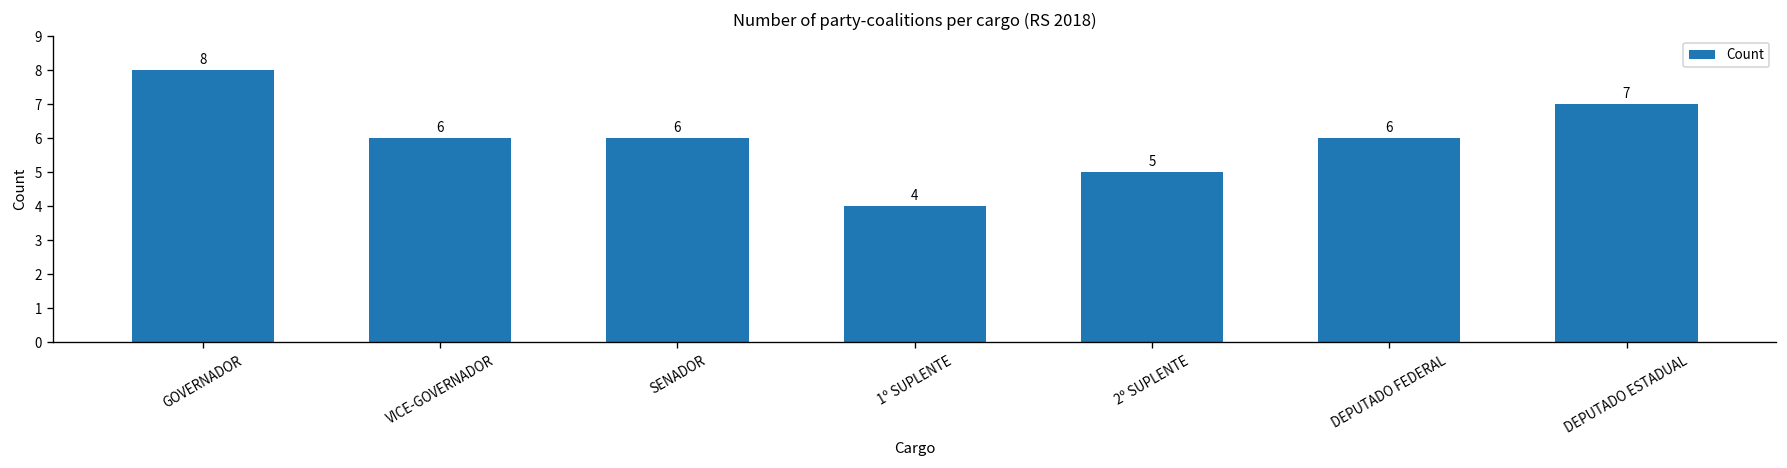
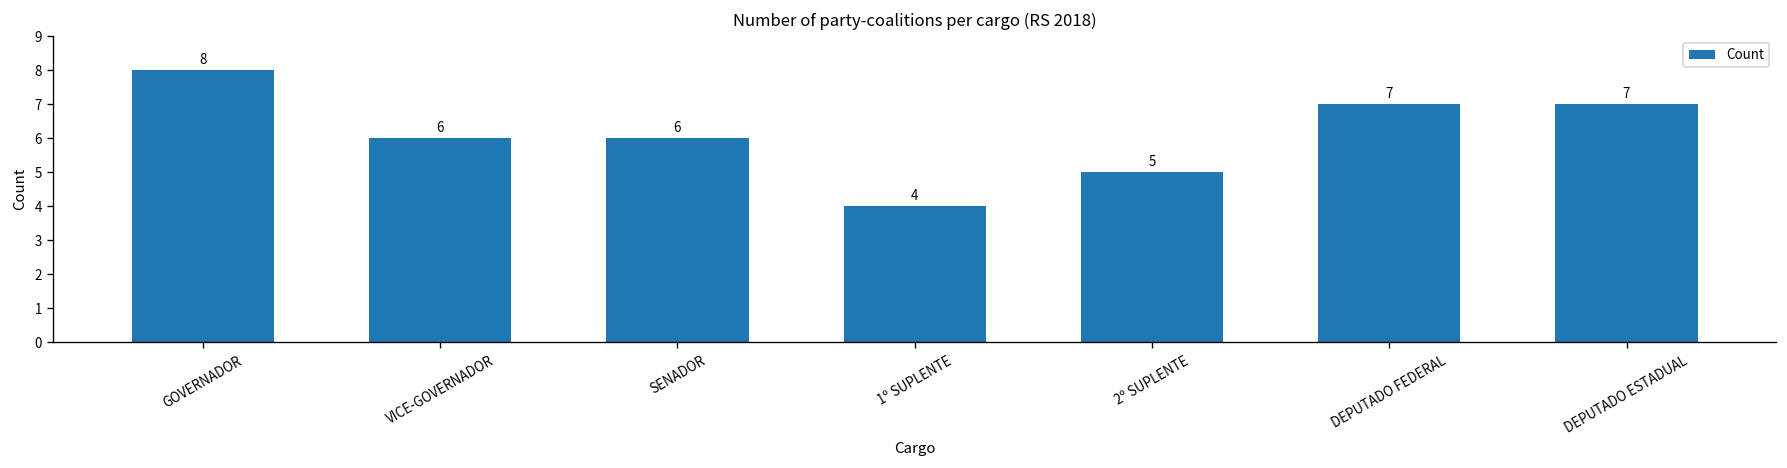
  {
    "GOVERNADOR": 8,
    "VICE-GOVERNADOR": 6,
    "SENADOR": 6,
    "1º SUPLENTE": 4,
    "2º SUPLENTE": 5,
-   "DEPUTADO FEDERAL": 6,
+   "DEPUTADO FEDERAL": 7,
    "DEPUTADO ESTADUAL": 7
  }
